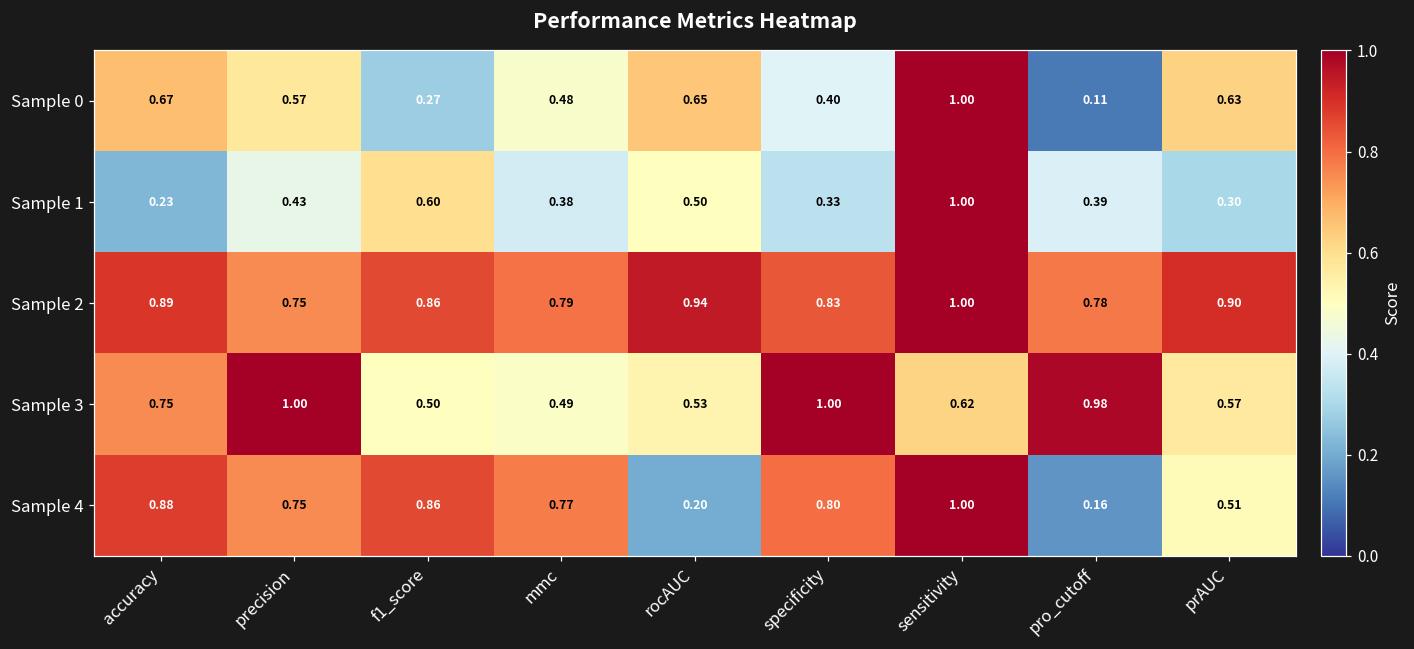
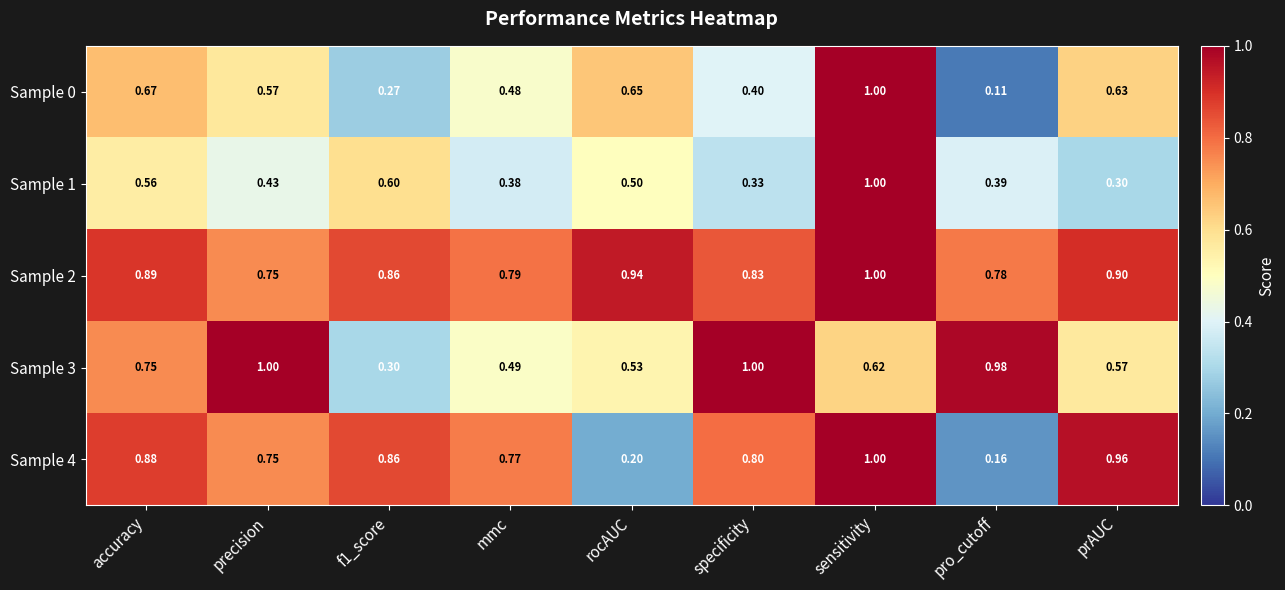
  {
    "Sample 0": {
      "accuracy": 0.67,
      "precision": 0.57,
      "f1_score": 0.27,
      "mmc": 0.48,
      "rocAUC": 0.65,
      "specificity": 0.40,
      "sensitivity": 1.00,
      "pro_cutoff": 0.11,
      "prAUC": 0.63
    },
    "Sample 1": {
-     "accuracy": 0.23,
+     "accuracy": 0.56,
      "precision": 0.43,
      "f1_score": 0.60,
      "mmc": 0.38,
      "rocAUC": 0.50,
      "specificity": 0.33,
      "sensitivity": 1.00,
      "pro_cutoff": 0.39,
      "prAUC": 0.30
    },
    "Sample 2": {
      "accuracy": 0.89,
      "precision": 0.75,
      "f1_score": 0.86,
      "mmc": 0.79,
      "rocAUC": 0.94,
      "specificity": 0.83,
      "sensitivity": 1.00,
      "pro_cutoff": 0.78,
      "prAUC": 0.90
    },
    "Sample 3": {
      "accuracy": 0.75,
      "precision": 1.00,
-     "f1_score": 0.50,
+     "f1_score": 0.30,
      "mmc": 0.49,
      "rocAUC": 0.53,
      "specificity": 1.00,
      "sensitivity": 0.62,
      "pro_cutoff": 0.98,
      "prAUC": 0.57
    },
    "Sample 4": {
      "accuracy": 0.88,
      "precision": 0.75,
      "f1_score": 0.86,
      "mmc": 0.77,
      "rocAUC": 0.20,
      "specificity": 0.80,
      "sensitivity": 1.00,
      "pro_cutoff": 0.16,
-     "prAUC": 0.51
+     "prAUC": 0.96
    }
  }
